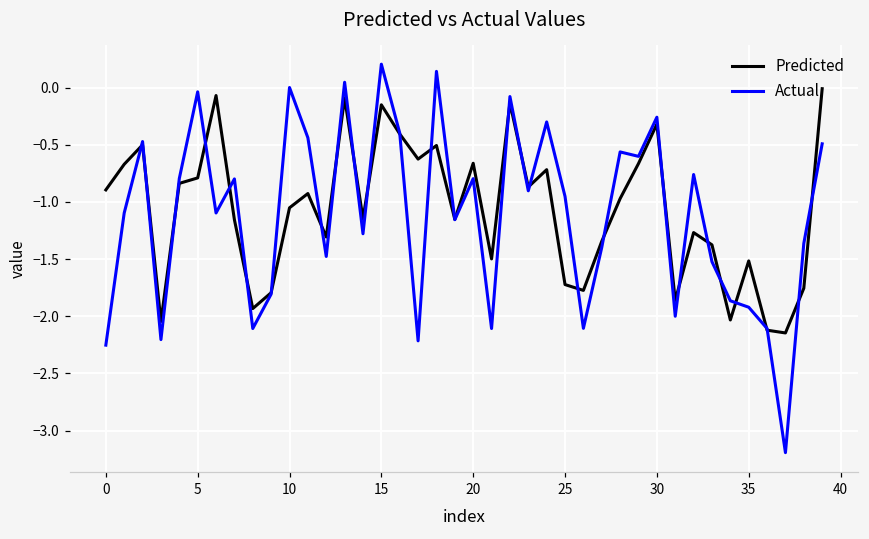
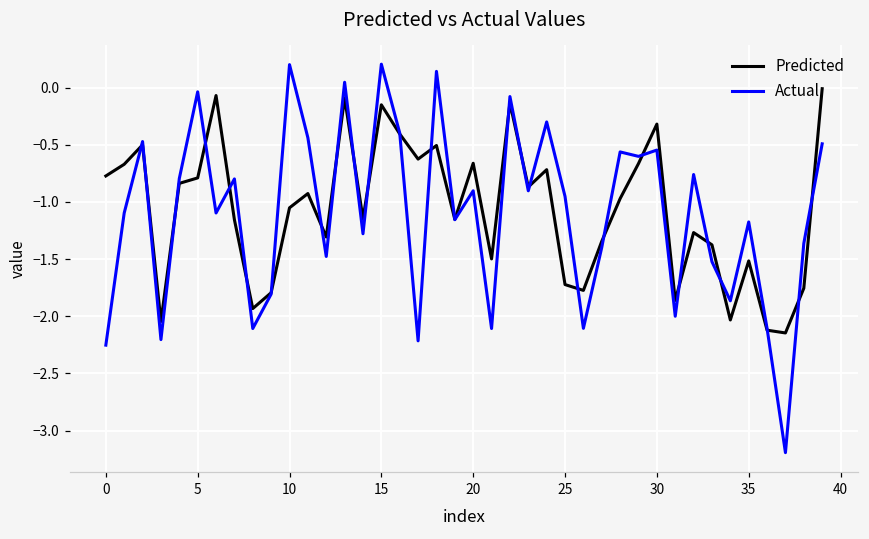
  {
    "Predicted": {
-     "0": -0.90,
+     "0": -0.77,
      "5": -0.79,
      "10": -1.05,
      "15": -0.15,
      "20": -0.66,
      "25": -1.72,
      "30": -0.32,
      "35": -1.52
    },
    "Actual": {
      "0": -2.25,
      "5": -0.04,
-     "10": 0.0,
+     "10": 0.2,
      "15": 0.20,
-     "20": -0.80,
+     "20": -0.90,
      "25": -0.95,
-     "30": -0.26,
-     "35": -1.92
+     "30": -0.55,
+     "35": -1.18
    }
  }
